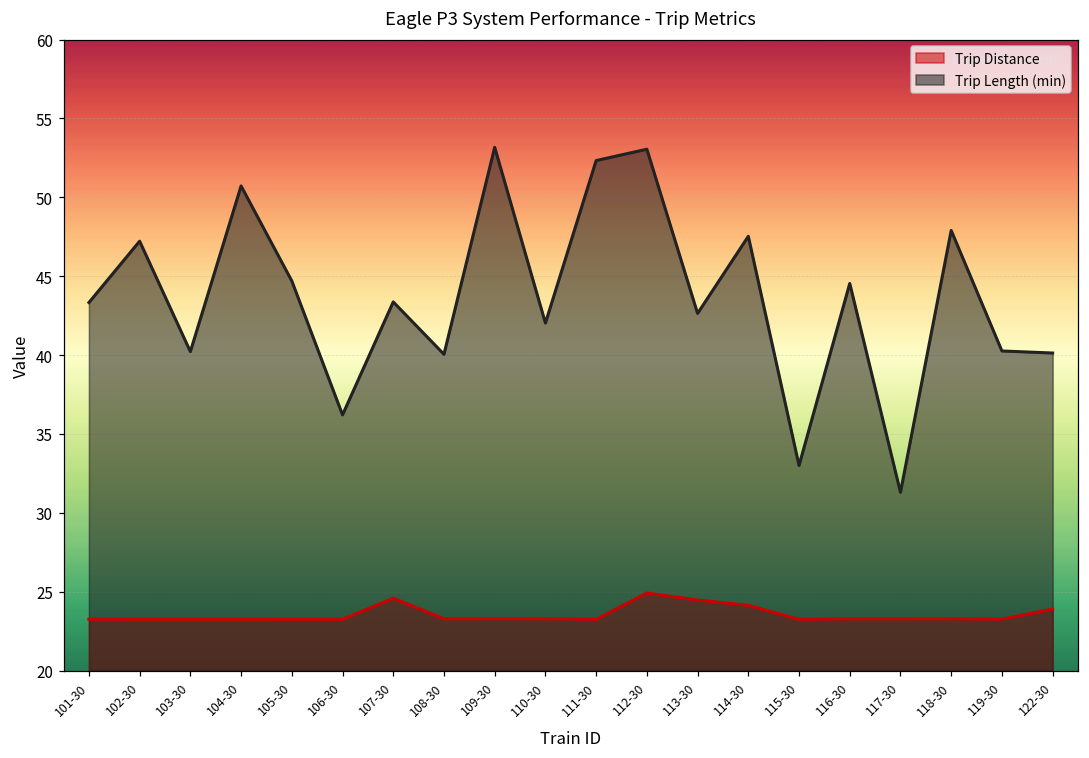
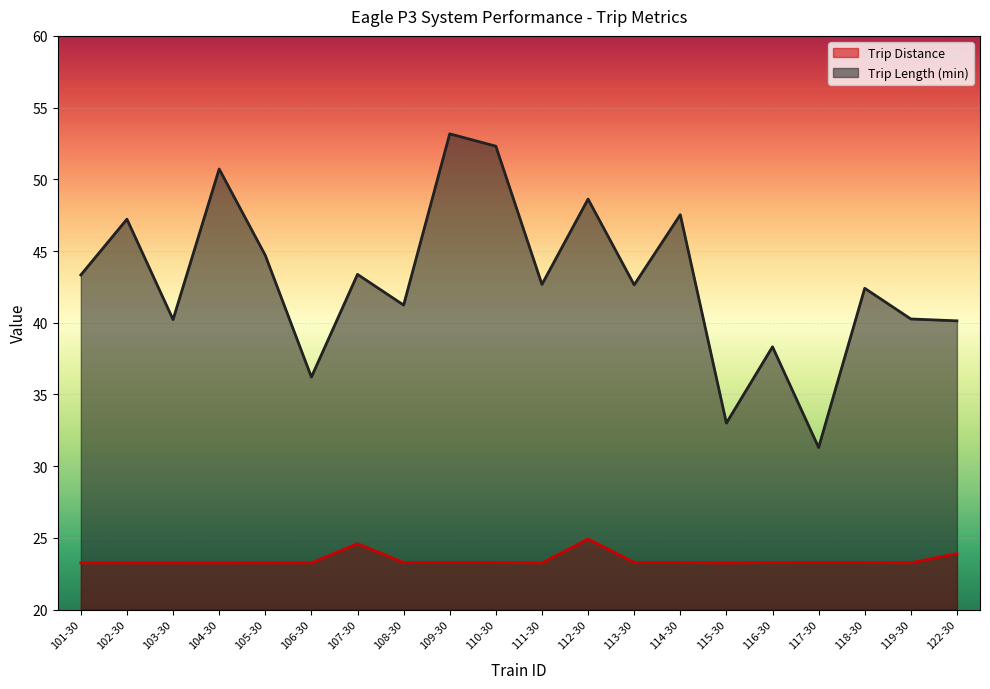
  {
    "Trip Distance": {
      "101-30": 23.3,
      "102-30": 23.3,
      "103-30": 23.3,
      "104-30": 23.2,
      "105-30": 23.3,
      "106-30": 23.3,
      "107-30": 24.6,
      "108-30": 23.3,
      "109-30": 23.3,
      "110-30": 23.3,
      "111-30": 23.2,
      "112-30": 24.9,
-     "113-30": 24.5,
-     "114-30": 24.1,
+     "113-30": 23.3,
+     "114-30": 23.3,
      "115-30": 23.2,
      "116-30": 23.3,
      "117-30": 23.3,
      "118-30": 23.3,
      "119-30": 23.3,
      "122-30": 23.9
    },
    "Trip Length (min)": {
      "101-30": 43.3,
      "102-30": 47.2,
      "103-30": 40.2,
      "104-30": 50.7,
      "105-30": 44.7,
      "106-30": 36.2,
      "107-30": 43.4,
-     "108-30": 40.1,
+     "108-30": 41.2,
      "109-30": 53.2,
-     "110-30": 42.0,
-     "111-30": 52.3,
-     "112-30": 53.1,
+     "110-30": 52.3,
+     "111-30": 42.7,
+     "112-30": 48.6,
      "113-30": 42.6,
      "114-30": 47.5,
      "115-30": 33.0,
-     "116-30": 44.5,
+     "116-30": 38.3,
      "117-30": 31.3,
-     "118-30": 47.9,
+     "118-30": 42.4,
      "119-30": 40.3,
      "122-30": 40.1
    }
  }
